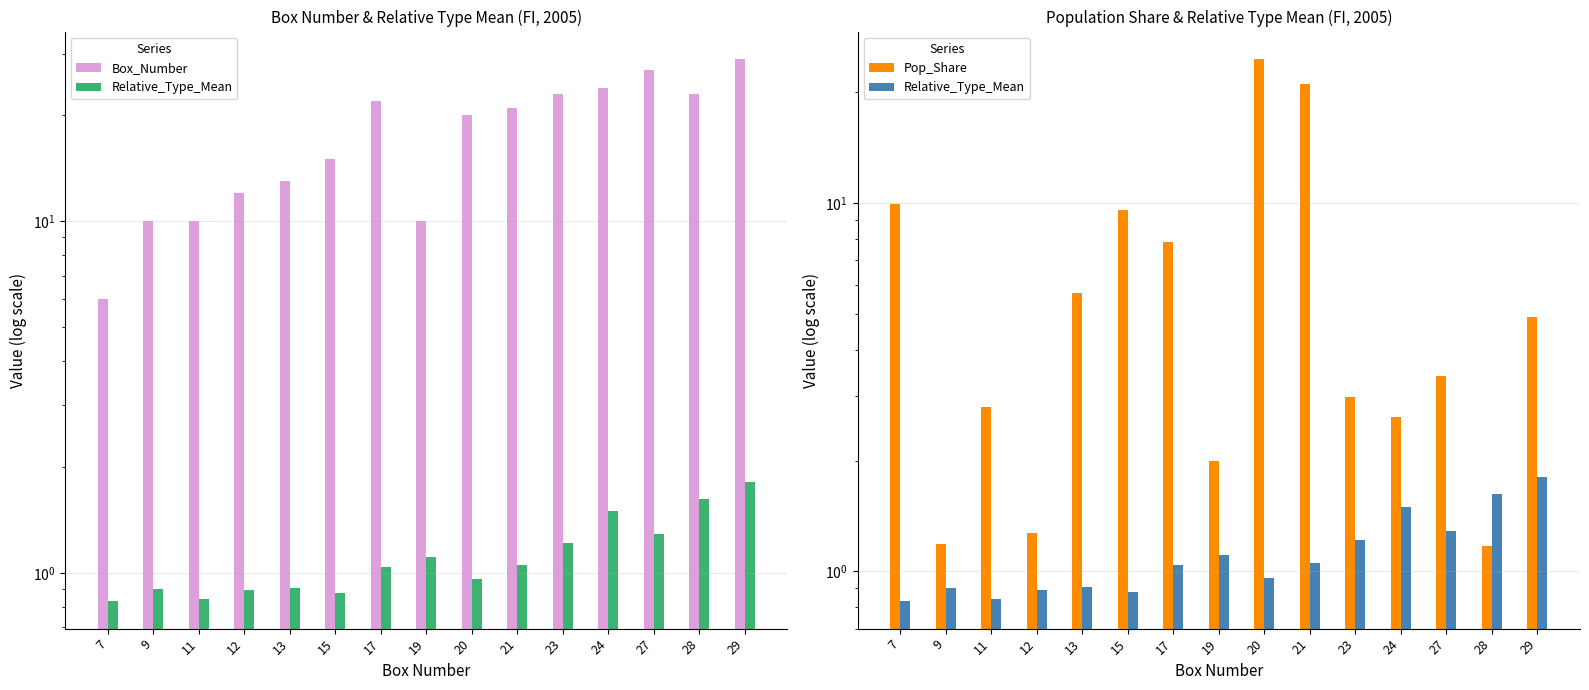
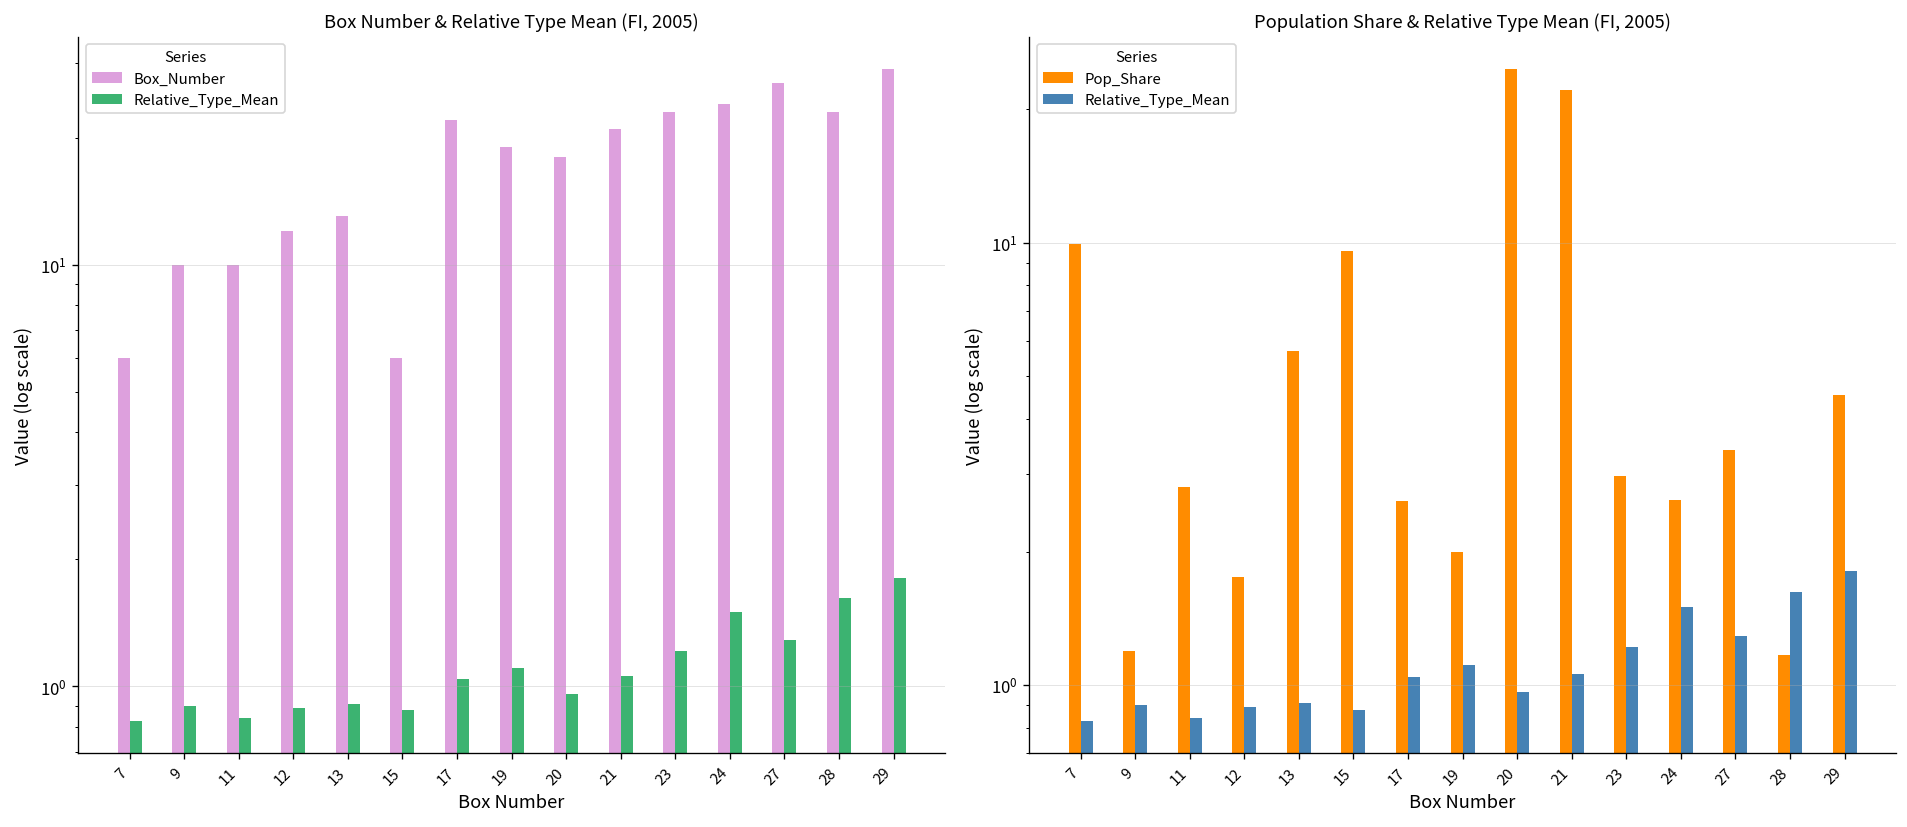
  {
    "Box Number & Relative Type Mean (FI, 2005)": {
      "Box_Number": {
        "7": 6,
        "9": 10,
        "11": 10,
        "12": 12,
        "13": 13,
-       "15": 15,
+       "15": 6,
        "17": 22,
-       "19": 10,
-       "20": 20,
+       "19": 19,
+       "20": 18,
        "21": 21,
        "23": 23,
        "24": 24,
        "27": 27,
        "28": 23,
        "29": 29
      }
    },
    "Population Share & Relative Type Mean (FI, 2005)": {
      "Pop_Share": {
        "7": 9.9,
        "9": 1.19,
        "11": 2.8,
-       "12": 1.27,
+       "12": 1.8,
        "13": 5.7,
        "15": 9.6,
-       "17": 7.8,
+       "17": 2.6,
        "19": 2.0,
        "20": 25,
-       "21": 21,
+       "21": 22,
        "23": 3.0,
        "24": 2.6,
        "27": 3.4,
        "28": 1.17,
-       "29": 4.9
+       "29": 4.5
      },
      "Relative_Type_Mean": {
        "7": 0.83,
        "9": 0.90,
        "11": 0.84,
        "12": 0.89,
        "13": 0.91,
        "15": 0.88,
        "17": 1.04,
        "19": 1.11,
        "20": 0.96,
        "21": 1.06,
        "23": 1.22,
        "24": 1.50,
        "27": 1.29,
        "28": 1.6,
        "29": 1.8
      }
    }
  }
